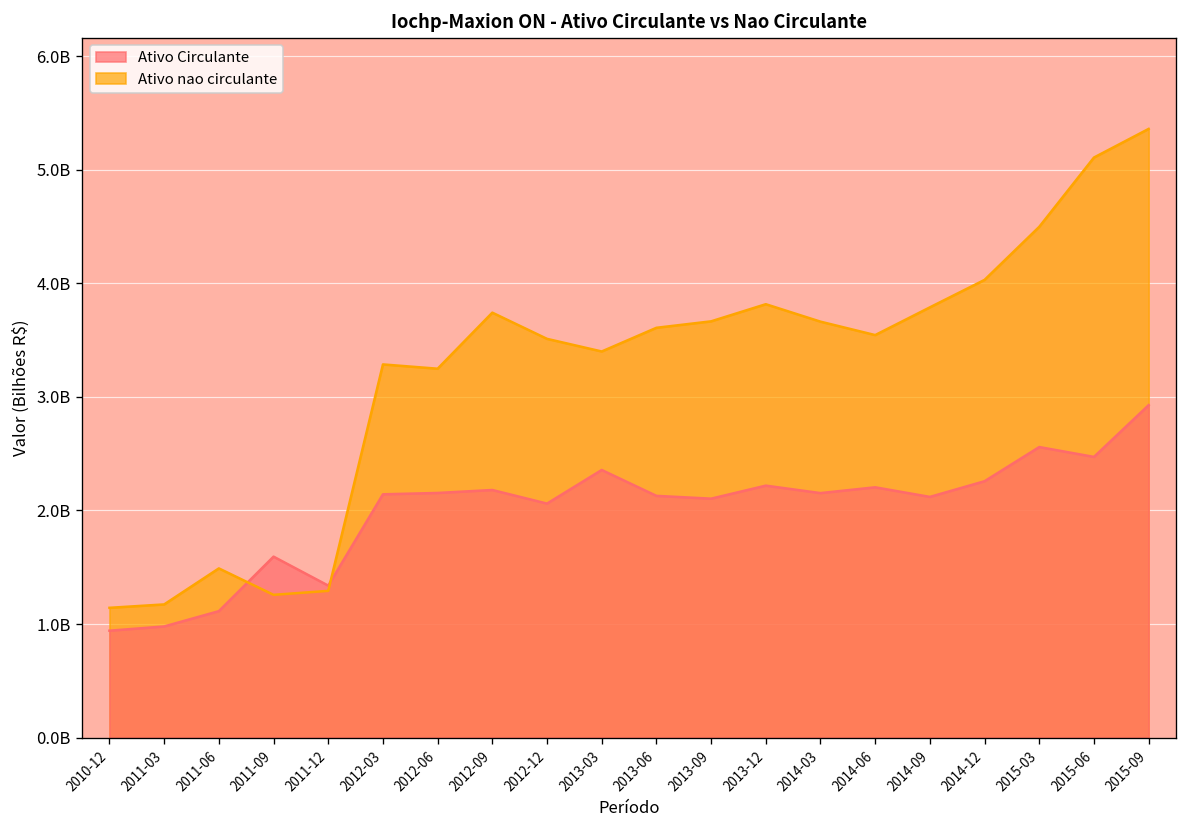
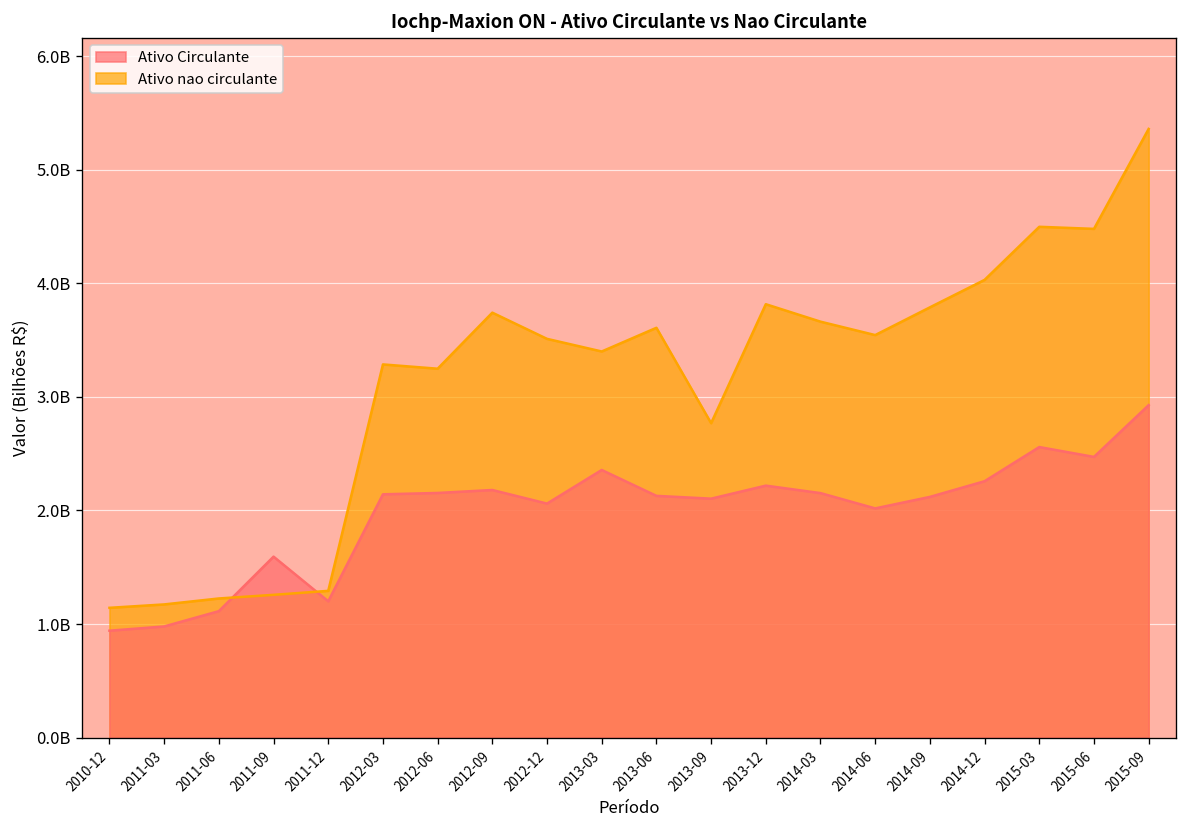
  {
    "Ativo Circulante": {
      "2010-12": 900000000,
      "2011-03": 1000000000,
      "2011-06": 1100000000,
      "2011-09": 1600000000,
-     "2011-12": 1300000000,
+     "2011-12": 1200000000,
      "2012-03": 2100000000,
      "2012-06": 2200000000,
      "2012-09": 2200000000,
      "2012-12": 2100000000,
      "2013-03": 2400000000,
      "2013-06": 2100000000,
      "2013-09": 2100000000,
      "2013-12": 2200000000,
      "2014-03": 2200000000,
-     "2014-06": 2200000000,
+     "2014-06": 2000000000,
      "2014-09": 2100000000,
      "2014-12": 2300000000,
      "2015-03": 2600000000,
      "2015-06": 2500000000,
      "2015-09": 2900000000
    },
    "Ativo nao circulante": {
      "2010-12": 1100000000,
      "2011-03": 1200000000,
-     "2011-06": 1500000000,
+     "2011-06": 1200000000,
      "2011-09": 1300000000,
      "2011-12": 1300000000,
      "2012-03": 3300000000,
      "2012-06": 3200000000,
      "2012-09": 3700000000,
      "2012-12": 3500000000,
      "2013-03": 3400000000,
      "2013-06": 3600000000,
-     "2013-09": 3700000000,
+     "2013-09": 2800000000,
      "2013-12": 3800000000,
      "2014-03": 3700000000,
      "2014-06": 3500000000,
      "2014-09": 3800000000,
      "2014-12": 4000000000,
      "2015-03": 4500000000,
-     "2015-06": 5100000000,
+     "2015-06": 4500000000,
      "2015-09": 5400000000
    }
  }
